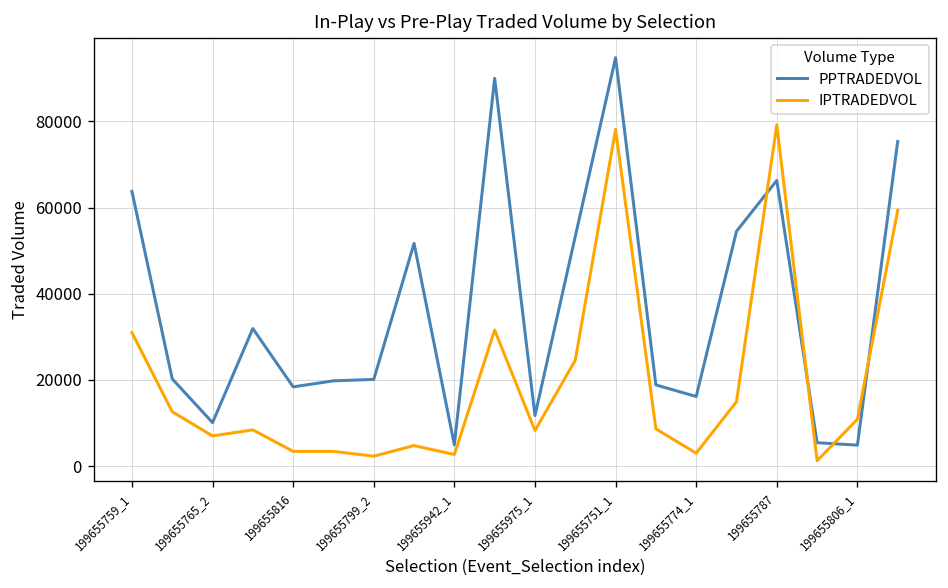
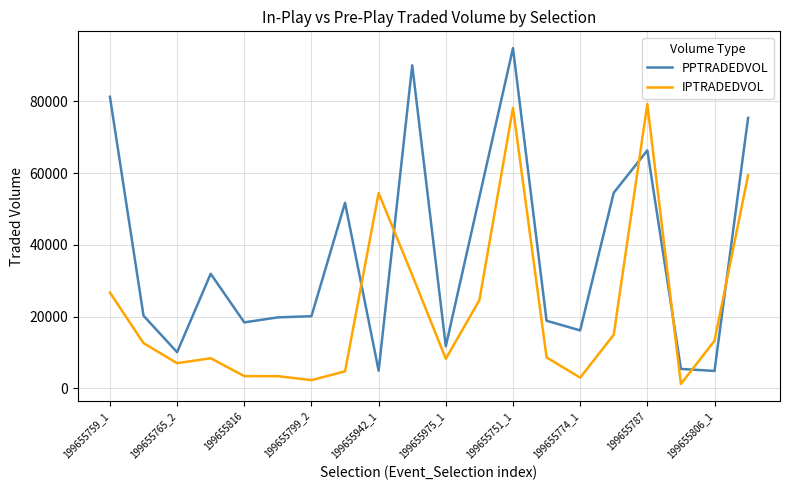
  {
    "PPTRADEDVOL": {
-     "199655759_1": 64000,
+     "199655759_1": 81000,
      "199655765_2": 10000,
      "199655816": 18000,
      "199655799_2": 20000,
      "199655942_1": 5000,
      "199655975_1": 12000,
      "199655751_1": 95000,
      "199655774_1": 16000,
      "199655787": 66000,
      "199655806_1": 5000
    },
    "IPTRADEDVOL": {
-     "199655759_1": 31000,
+     "199655759_1": 27000,
      "199655765_2": 7000,
      "199655816": 3000,
      "199655799_2": 2000,
-     "199655942_1": 3000,
+     "199655942_1": 54000,
      "199655975_1": 8000,
      "199655751_1": 78000,
      "199655774_1": 3000,
      "199655787": 79000,
-     "199655806_1": 11000
+     "199655806_1": 13000
    }
  }
